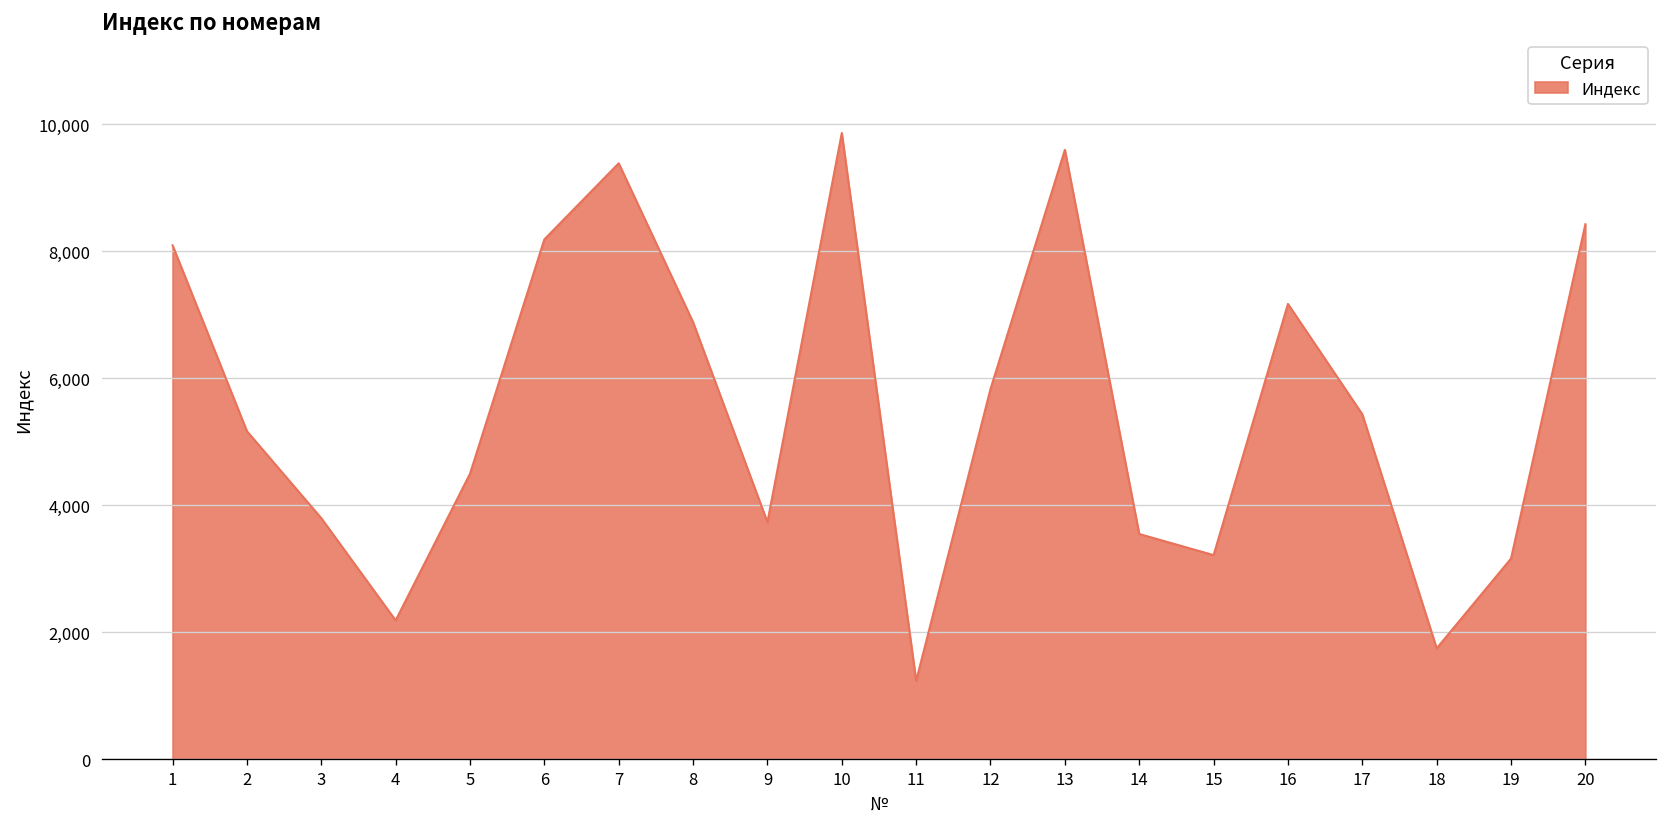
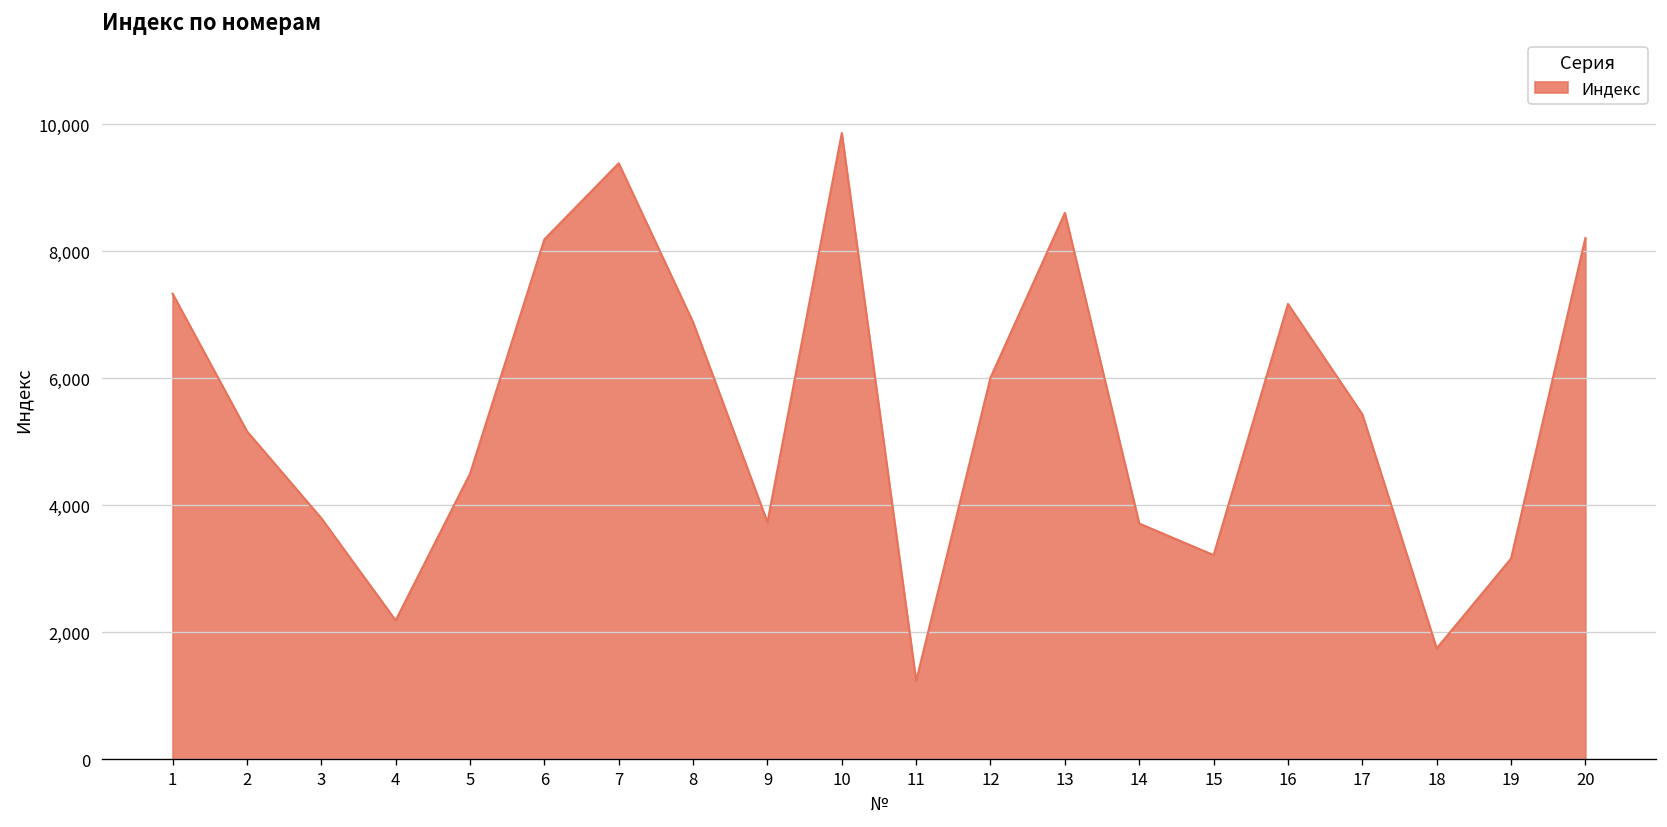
  {
-   "1": "8,100",
+   "1": "7,300",
    "2": "5,200",
    "3": "3,800",
    "4": "2,200",
    "5": "4,500",
    "6": "8,200",
    "7": "9,400",
    "8": "6,900",
    "9": "3,700",
    "10": "9,900",
    "11": "1,200",
-   "12": "5,800",
-   "13": "9,600",
-   "14": "3,500",
+   "12": "6,000",
+   "13": "8,600",
+   "14": "3,700",
    "15": "3,200",
    "16": "7,200",
    "17": "5,400",
    "18": "1,700",
    "19": "3,200",
-   "20": "8,400"
+   "20": "8,200"
  }
